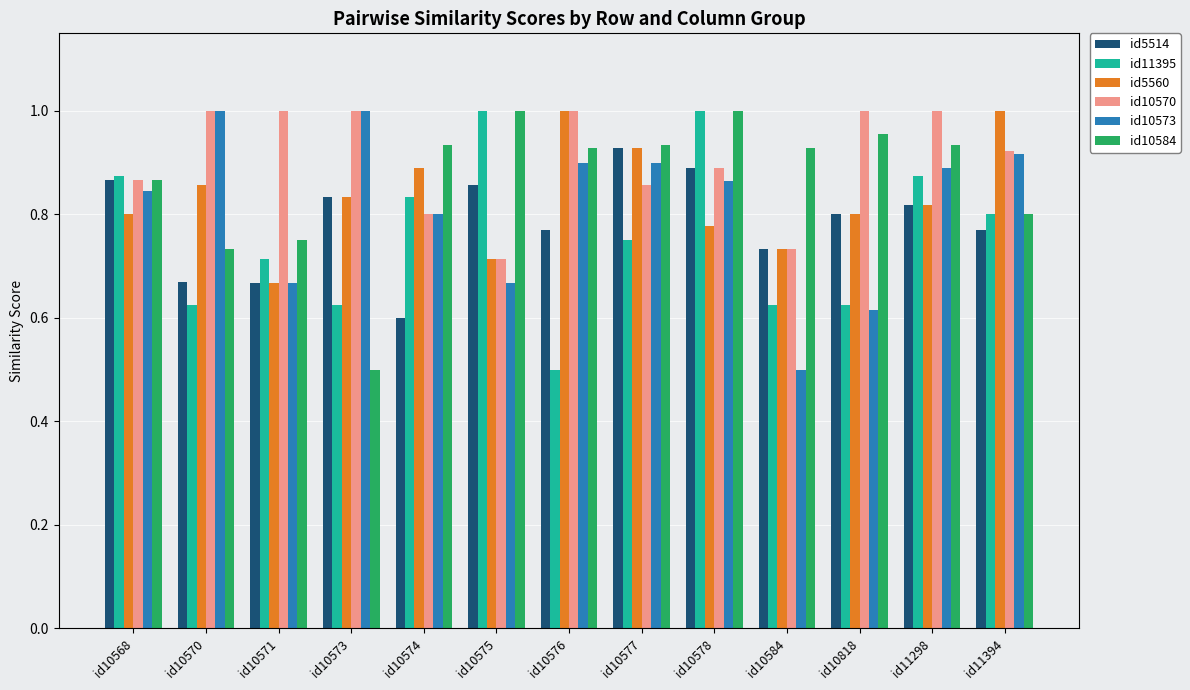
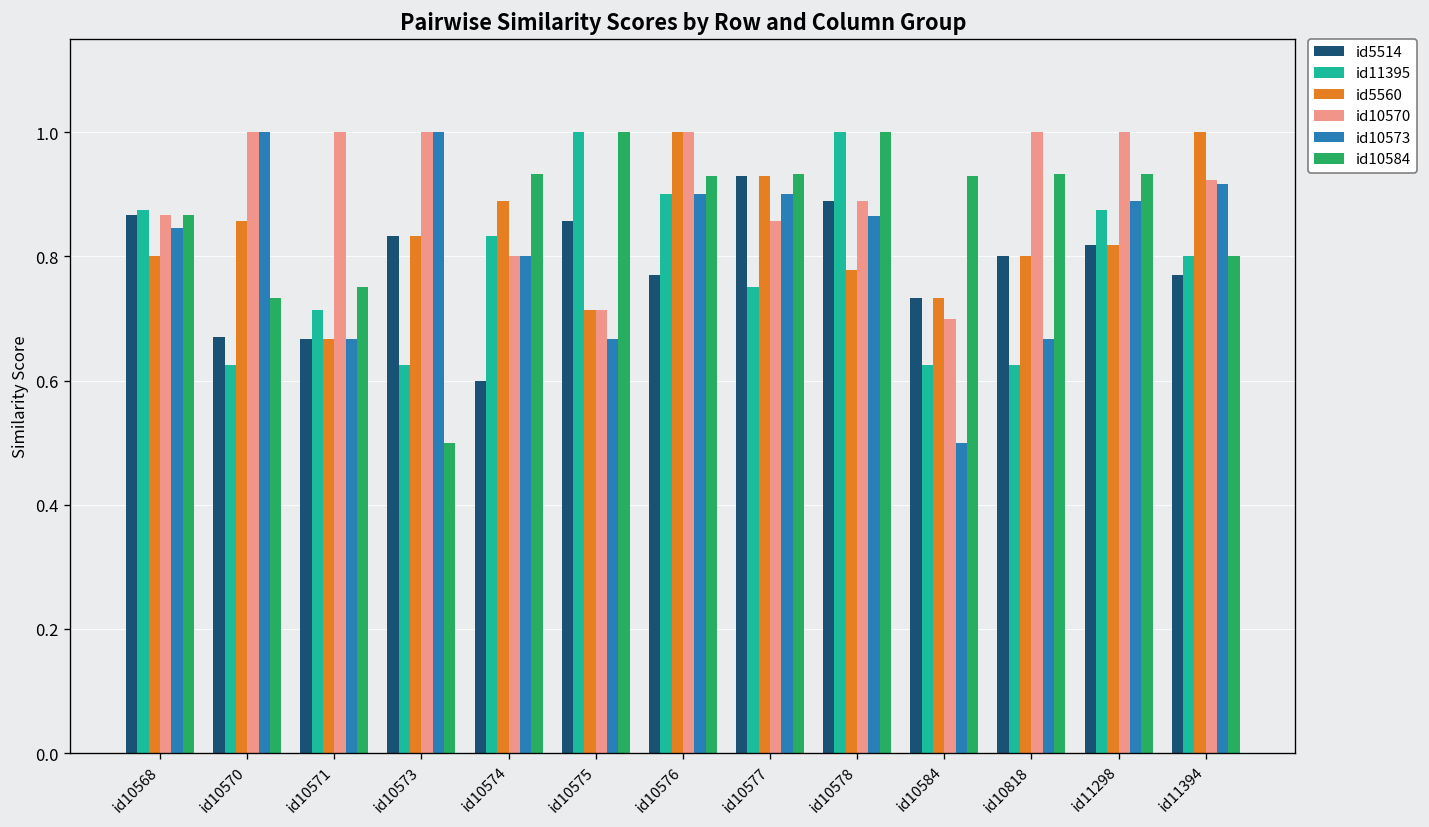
  {
    "id5514": {
      "id10568": 0.87,
      "id10570": 0.67,
      "id10571": 0.67,
      "id10573": 0.83,
      "id10574": 0.60,
      "id10575": 0.86,
      "id10576": 0.77,
      "id10577": 0.93,
      "id10578": 0.89,
      "id10584": 0.73,
      "id10818": 0.80,
      "id11298": 0.82,
      "id11394": 0.77
    },
    "id11395": {
      "id10568": 0.88,
      "id10570": 0.63,
      "id10571": 0.71,
      "id10573": 0.63,
      "id10574": 0.83,
      "id10575": 1.0,
-     "id10576": 0.5,
+     "id10576": 0.9,
      "id10577": 0.75,
      "id10578": 1.0,
      "id10584": 0.63,
      "id10818": 0.63,
      "id11298": 0.88,
      "id11394": 0.8
    },
    "id5560": {
      "id10568": 0.80,
      "id10570": 0.86,
      "id10571": 0.67,
      "id10573": 0.83,
      "id10574": 0.89,
      "id10575": 0.71,
      "id10576": 1.00,
      "id10577": 0.93,
      "id10578": 0.78,
      "id10584": 0.73,
      "id10818": 0.80,
      "id11298": 0.82,
      "id11394": 1.00
    },
    "id10570": {
      "id10568": 0.87,
      "id10570": 1.00,
      "id10571": 1.00,
      "id10573": 1.00,
      "id10574": 0.80,
      "id10575": 0.71,
      "id10576": 1.00,
      "id10577": 0.86,
      "id10578": 0.89,
-     "id10584": 0.73,
+     "id10584": 0.70,
      "id10818": 1.00,
      "id11298": 1.00,
      "id11394": 0.92
    },
    "id10573": {
      "id10568": 0.85,
      "id10570": 1.00,
      "id10571": 0.67,
      "id10573": 1.00,
      "id10574": 0.80,
      "id10575": 0.67,
      "id10576": 0.90,
      "id10577": 0.90,
      "id10578": 0.86,
      "id10584": 0.50,
-     "id10818": 0.62,
+     "id10818": 0.67,
      "id11298": 0.89,
      "id11394": 0.92
    },
    "id10584": {
      "id10568": 0.87,
      "id10570": 0.73,
      "id10571": 0.75,
      "id10573": 0.50,
      "id10574": 0.93,
      "id10575": 1.00,
      "id10576": 0.93,
      "id10577": 0.93,
      "id10578": 1.00,
      "id10584": 0.93,
-     "id10818": 0.96,
+     "id10818": 0.93,
      "id11298": 0.93,
      "id11394": 0.80
    }
  }
